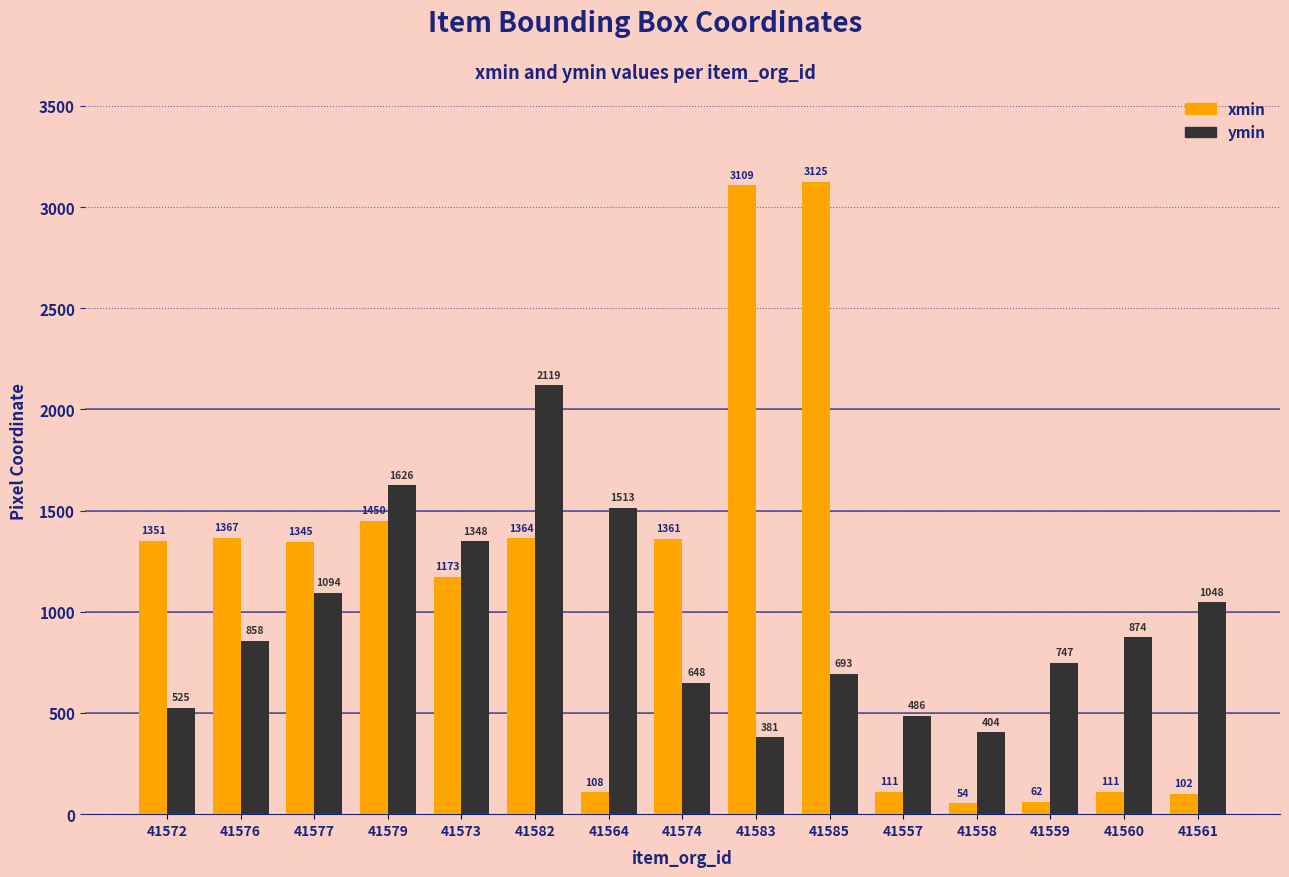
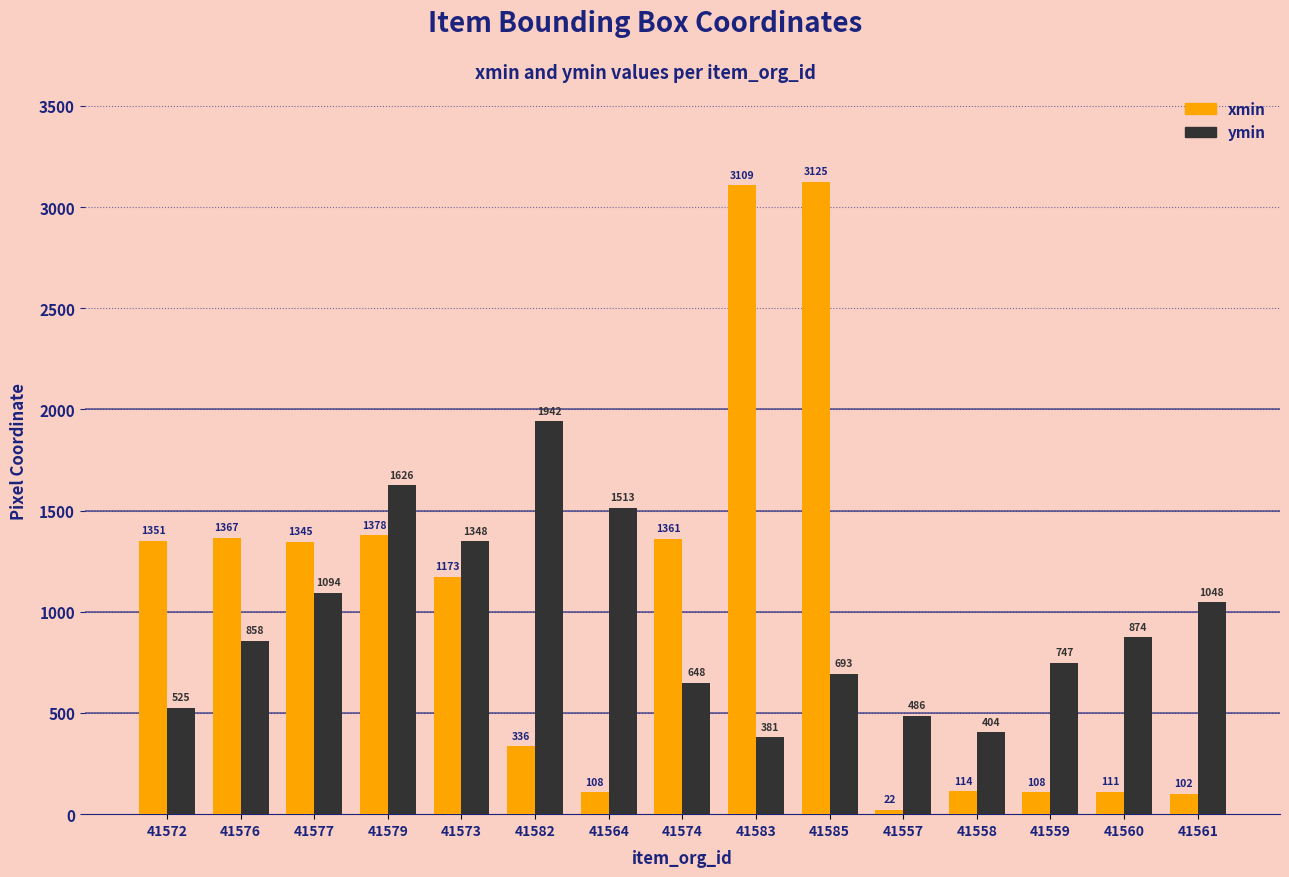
  {
    "xmin": {
      "41572": 1351,
      "41576": 1367,
      "41577": 1345,
-     "41579": 1450,
+     "41579": 1378,
      "41573": 1173,
-     "41582": 1364,
+     "41582": 336,
      "41564": 108,
      "41574": 1361,
      "41583": 3109,
      "41585": 3125,
-     "41557": 111,
-     "41558": 54,
-     "41559": 62,
+     "41557": 22,
+     "41558": 114,
+     "41559": 108,
      "41560": 111,
      "41561": 102
    },
    "ymin": {
      "41572": 525,
      "41576": 858,
      "41577": 1094,
      "41579": 1626,
      "41573": 1348,
-     "41582": 2119,
+     "41582": 1942,
      "41564": 1513,
      "41574": 648,
      "41583": 381,
      "41585": 693,
      "41557": 486,
      "41558": 404,
      "41559": 747,
      "41560": 874,
      "41561": 1048
    }
  }
